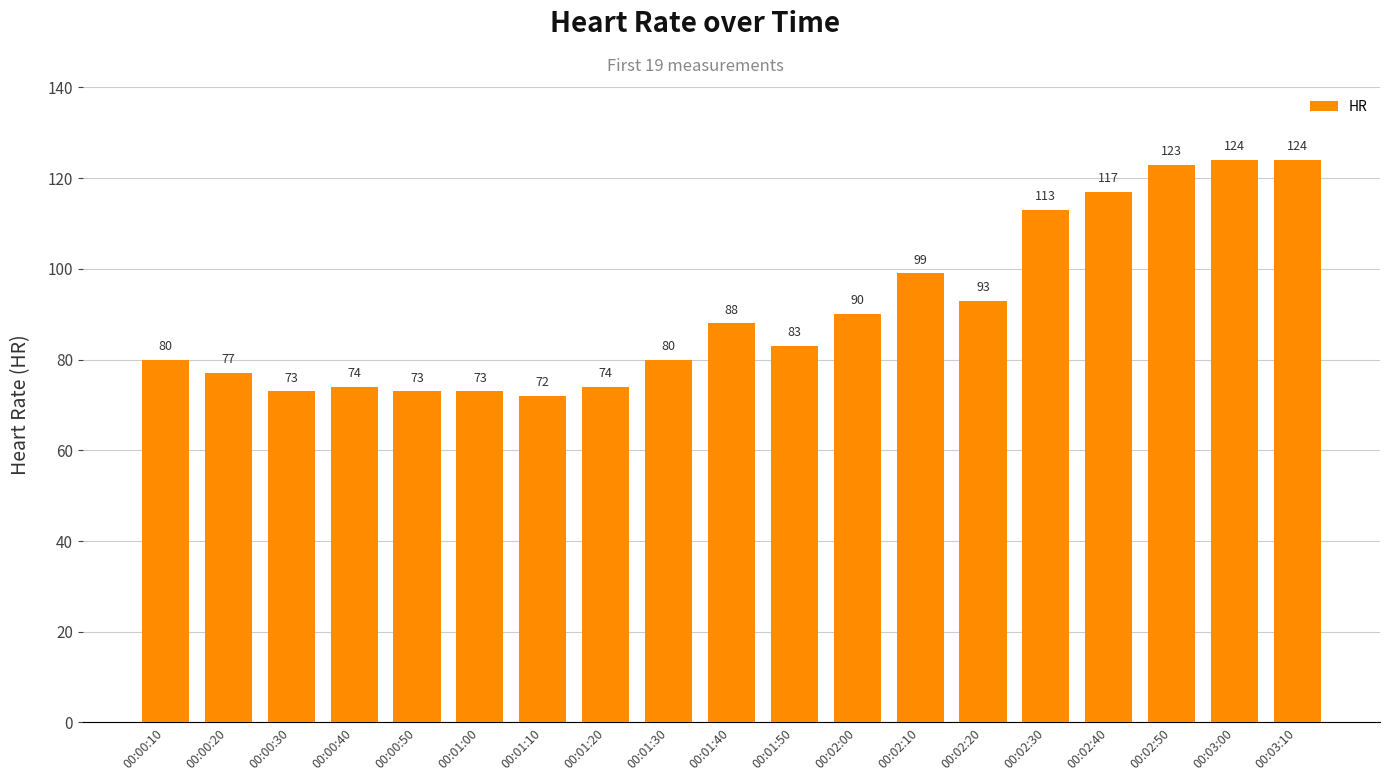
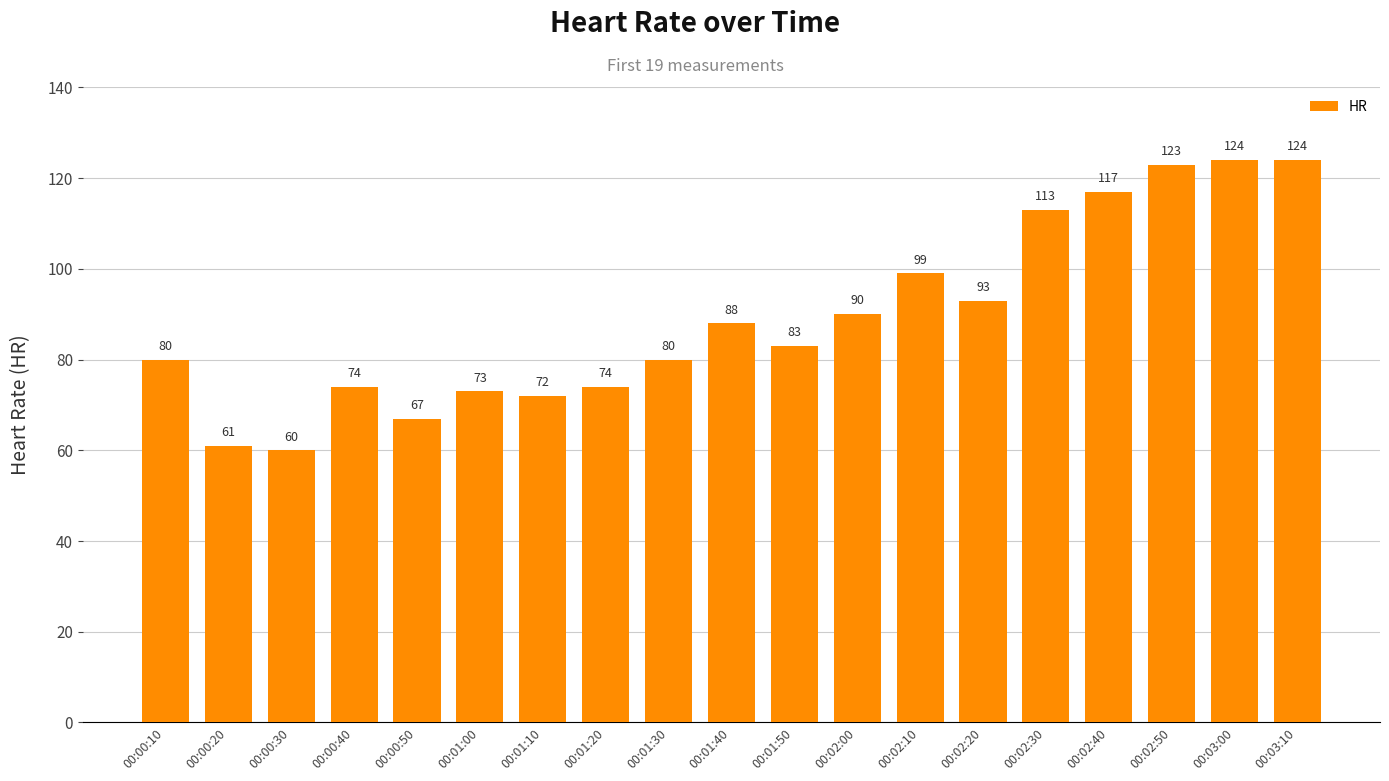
  {
    "00:00:10": 80,
-   "00:00:20": 77,
-   "00:00:30": 73,
+   "00:00:20": 61,
+   "00:00:30": 60,
    "00:00:40": 74,
-   "00:00:50": 73,
+   "00:00:50": 67,
    "00:01:00": 73,
    "00:01:10": 72,
    "00:01:20": 74,
    "00:01:30": 80,
    "00:01:40": 88,
    "00:01:50": 83,
    "00:02:00": 90,
    "00:02:10": 99,
    "00:02:20": 93,
    "00:02:30": 113,
    "00:02:40": 117,
    "00:02:50": 123,
    "00:03:00": 124,
    "00:03:10": 124
  }
